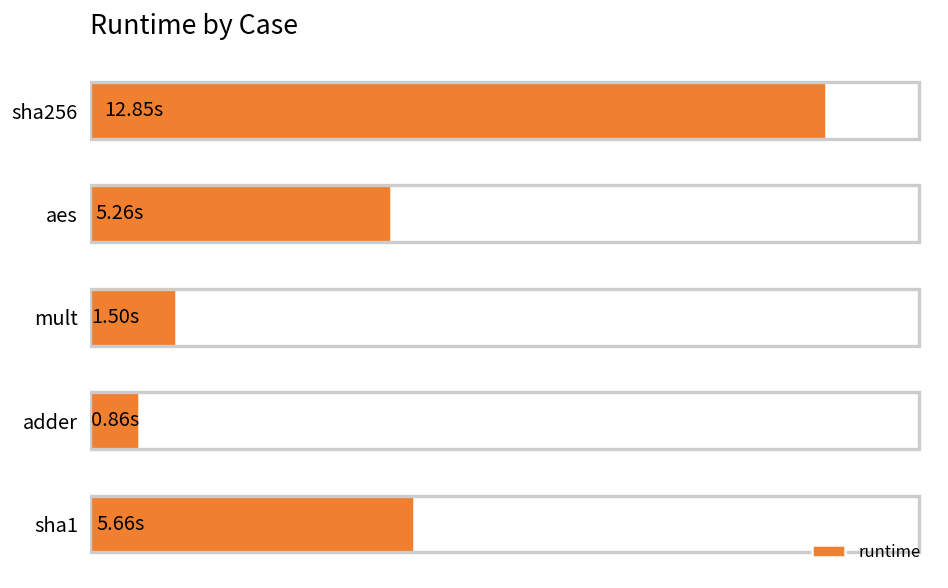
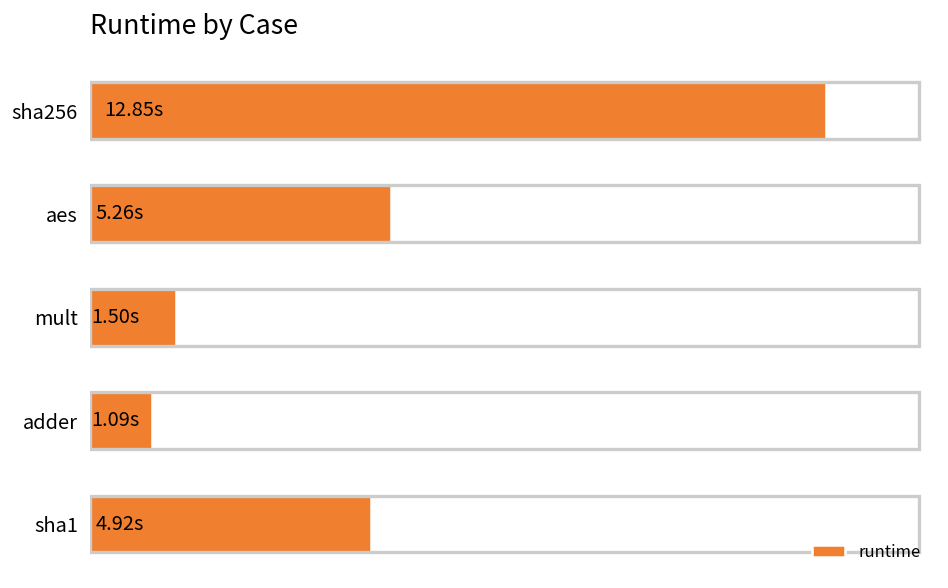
  {
    "sha256": "12.85s",
    "aes": "5.26s",
    "mult": "1.50s",
-   "adder": "0.86s",
-   "sha1": "5.66s"
+   "adder": "1.09s",
+   "sha1": "4.92s"
  }
